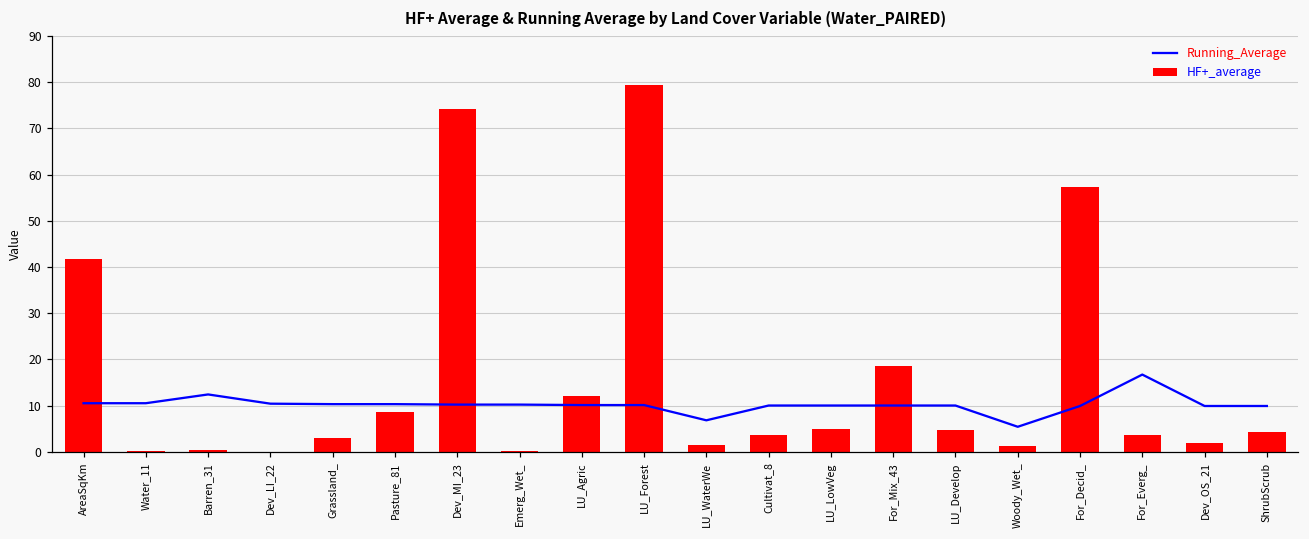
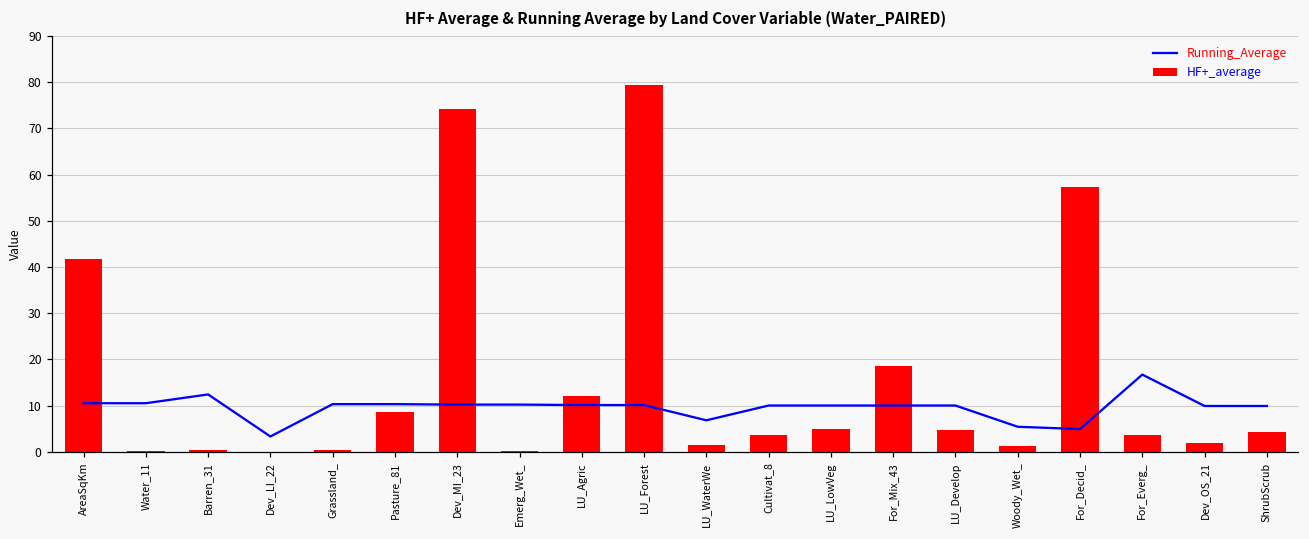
  {
    "Running_Average": {
      "AreaSqKm": 11,
      "Water_11": 11,
      "Barren_31": 12,
-     "Dev_LI_22": 10,
+     "Dev_LI_22": 3,
      "Grassland_": 10,
      "Pasture_81": 10,
      "Dev_MI_23": 10,
      "Emerg_Wet_": 10,
      "LU_Agric": 10,
      "LU_Forest": 10,
      "LU_WaterWe": 7,
      "Cultivat_8": 10,
      "LU_LowVeg": 10,
      "For_Mix_43": 10,
      "LU_Develop": 10,
      "Woody_Wet_": 5,
-     "For_Decid_": 10,
+     "For_Decid_": 5,
      "For_Everg_": 17,
      "Dev_OS_21": 10,
      "ShrubScrub": 10
    },
    "HF+_average": {
      "AreaSqKm": 42,
-     "Grassland_": 3,
+     "Grassland_": 0,
      "Pasture_81": 9,
      "Dev_MI_23": 74,
      "LU_Agric": 12,
      "LU_Forest": 79,
      "LU_WaterWe": 2,
      "Cultivat_8": 4,
      "LU_LowVeg": 5,
      "For_Mix_43": 18,
      "LU_Develop": 5,
      "Woody_Wet_": 1,
      "For_Decid_": 57,
      "For_Everg_": 4,
      "Dev_OS_21": 2,
      "ShrubScrub": 4
    }
  }
